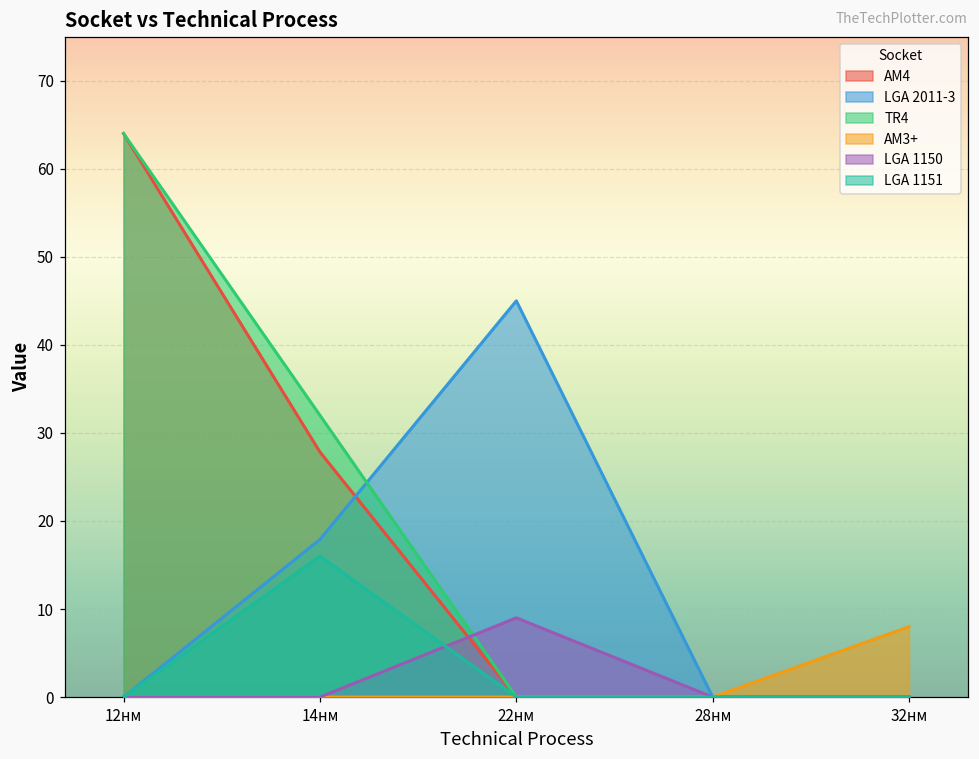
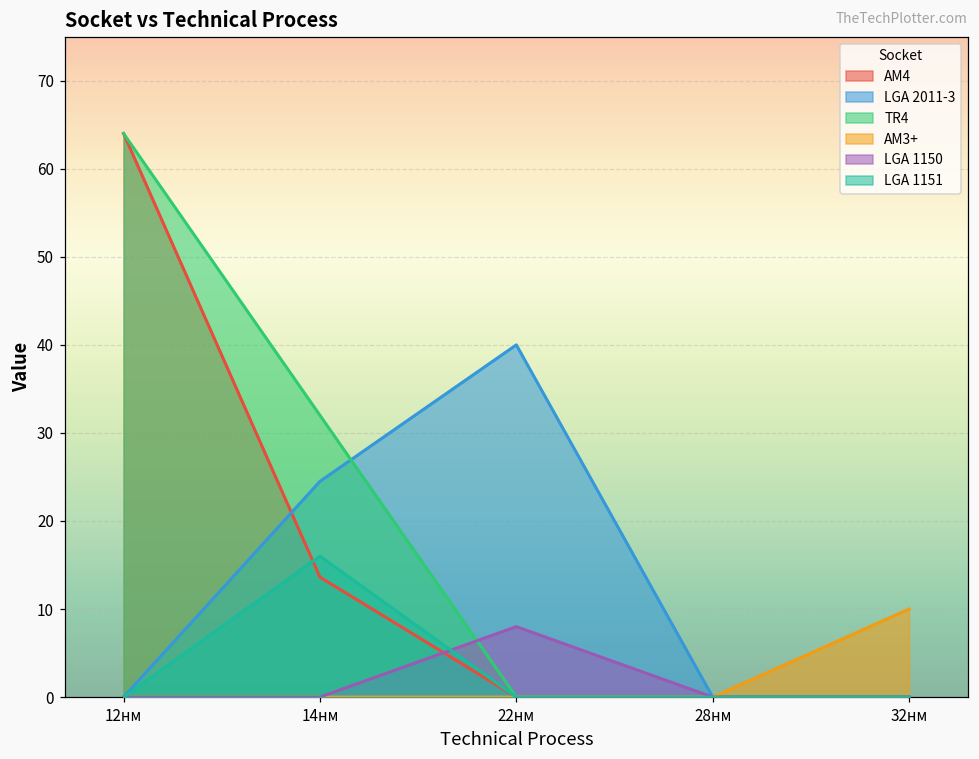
  {
    "AM4": {
-     "14нм": 28
+     "14нм": 14
    },
    "LGA 2011-3": {
-     "14нм": 18,
-     "22нм": 45
+     "14нм": 25,
+     "22нм": 40
    },
    "AM3+": {
-     "32нм": 8
+     "32нм": 10
    },
    "LGA 1150": {
-     "22нм": 9
+     "22нм": 8
    }
  }
